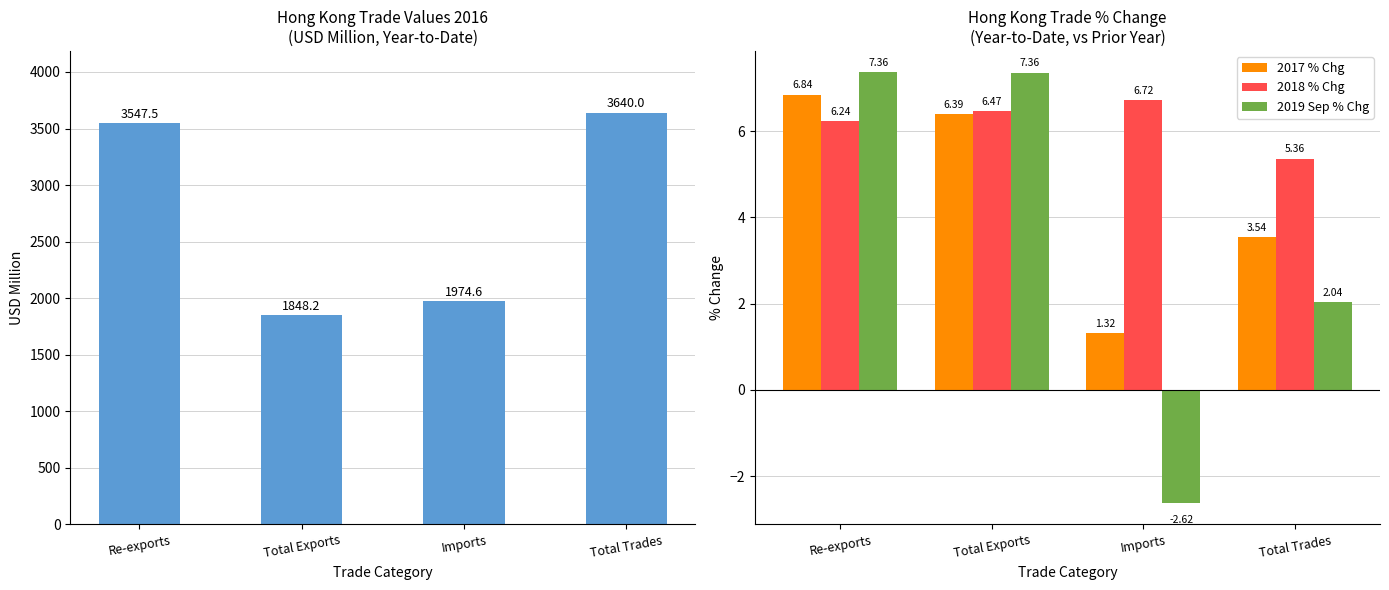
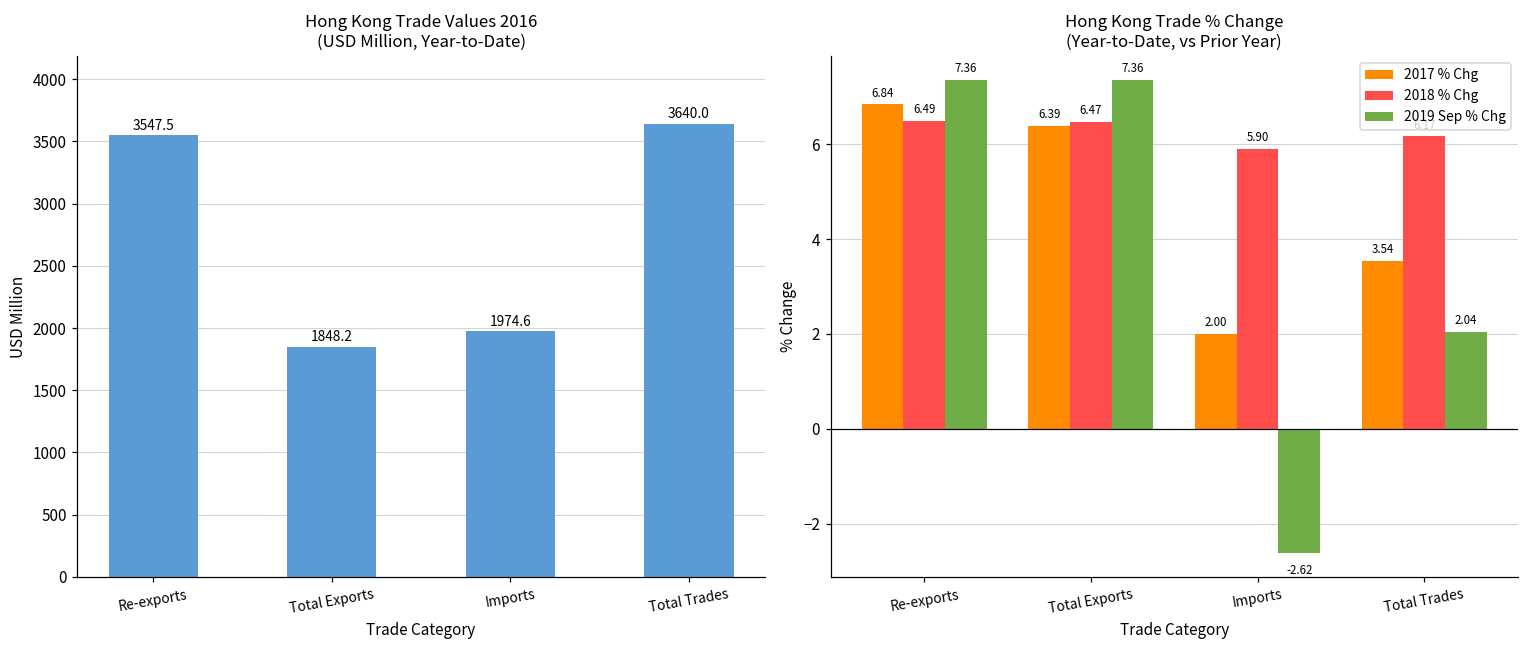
  {
    "Hong Kong Trade Values 2016 (USD Million, Year-to-Date)": {
      "Re-exports": 3547.5,
      "Total Exports": 1848.2,
      "Imports": 1974.6,
      "Total Trades": 3640.0
    },
    "Hong Kong Trade % Change (Year-to-Date, vs Prior Year)": {
      "2017 % Chg": {
        "Re-exports": 6.84,
        "Total Exports": 6.39,
-       "Imports": 1.32,
+       "Imports": 2.00,
        "Total Trades": 3.54
      },
      "2018 % Chg": {
-       "Re-exports": 6.24,
+       "Re-exports": 6.49,
        "Total Exports": 6.47,
-       "Imports": 6.72,
-       "Total Trades": 5.4
+       "Imports": 5.90,
+       "Total Trades": 6.2
      },
      "2019 Sep % Chg": {
        "Re-exports": 7.36,
        "Total Exports": 7.36,
        "Imports": -2.62,
        "Total Trades": 2.04
      }
    }
  }
